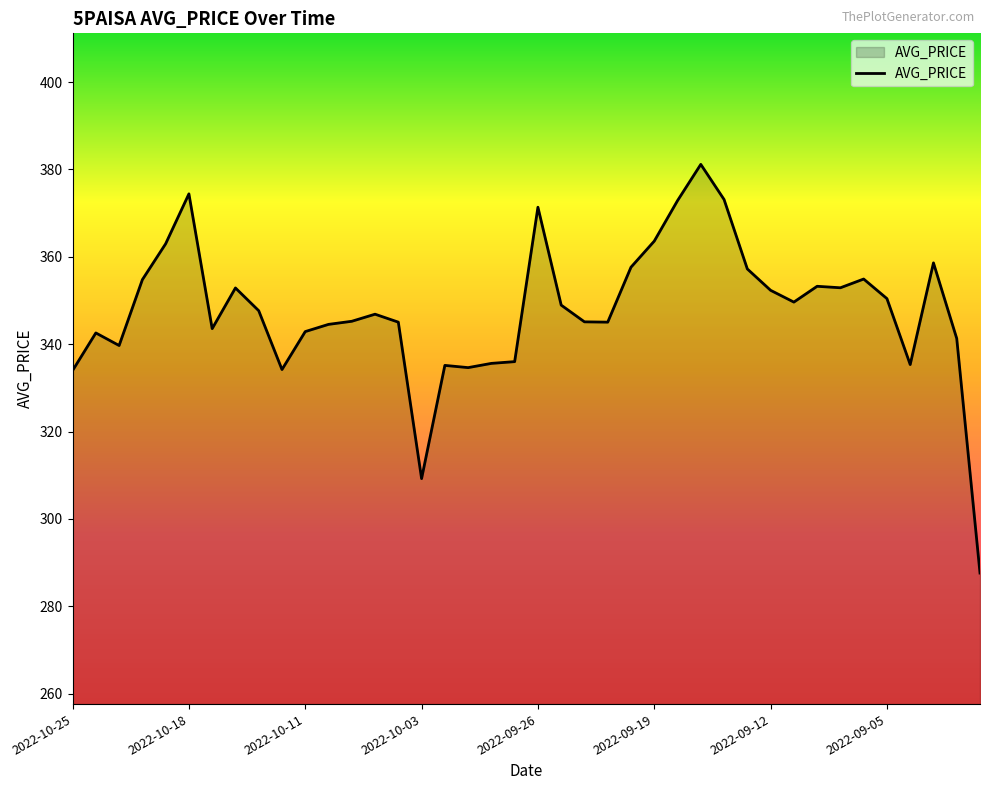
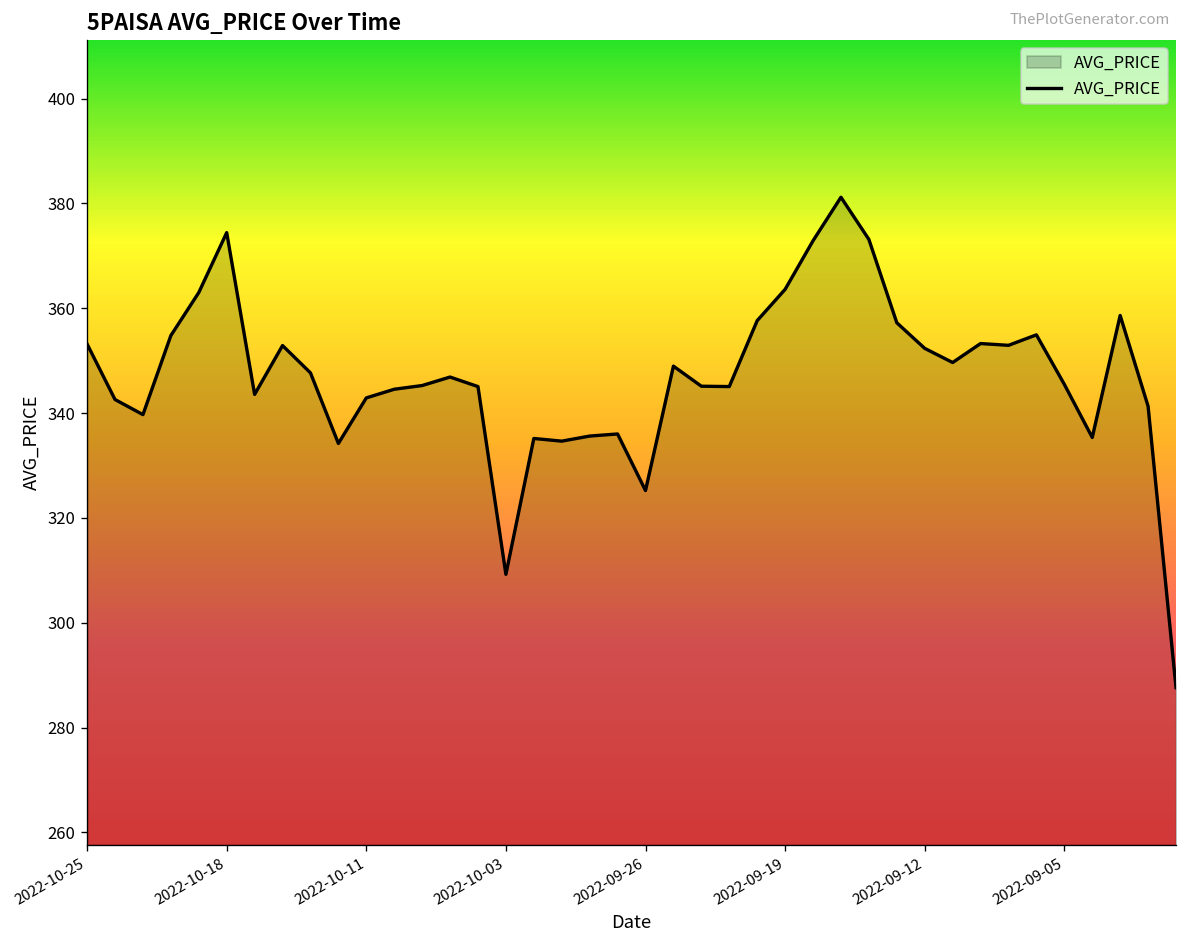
  {
-   "2022-10-25": 334,
+   "2022-10-25": 353,
    "2022-10-18": 374,
    "2022-10-11": 343,
    "2022-10-03": 309,
-   "2022-09-26": 371,
+   "2022-09-26": 325,
    "2022-09-19": 364,
    "2022-09-12": 352,
-   "2022-09-05": 350
+   "2022-09-05": 345
  }
